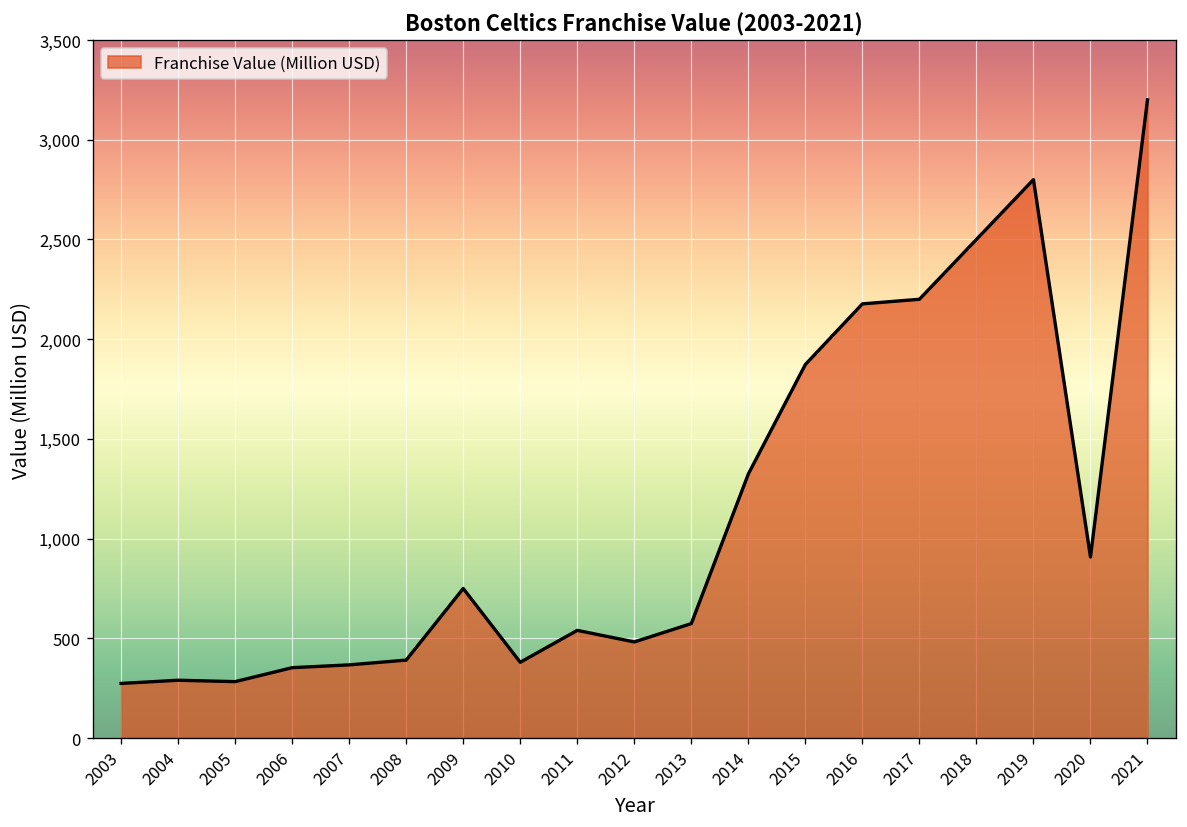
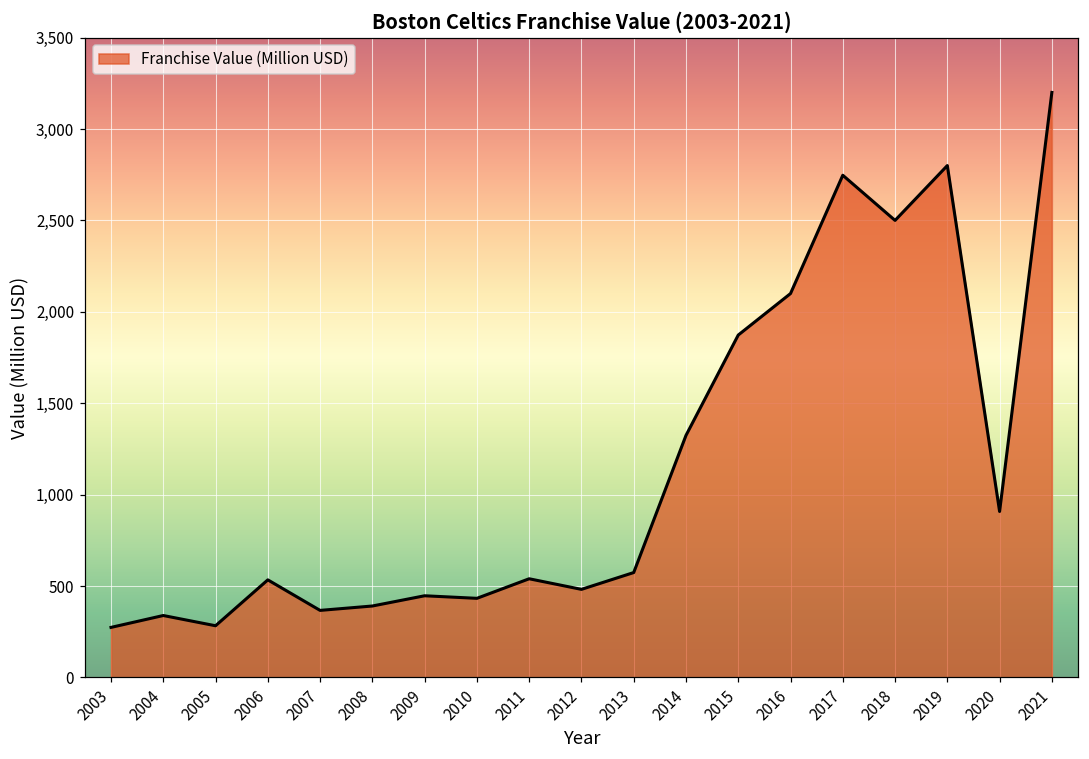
  {
    "2003": "270",
-   "2004": "290",
+   "2004": "340",
    "2005": "280",
-   "2006": "350",
+   "2006": "530",
    "2007": "370",
    "2008": "390",
-   "2009": "750",
-   "2010": "380",
+   "2009": "450",
+   "2010": "430",
    "2011": "540",
    "2012": "480",
    "2013": "570",
    "2014": "1,320",
    "2015": "1,870",
-   "2016": "2,180",
-   "2017": "2,200",
+   "2016": "2,100",
+   "2017": "2,750",
    "2018": "2,500",
    "2019": "2,800",
    "2020": "910",
    "2021": "3,200"
  }
